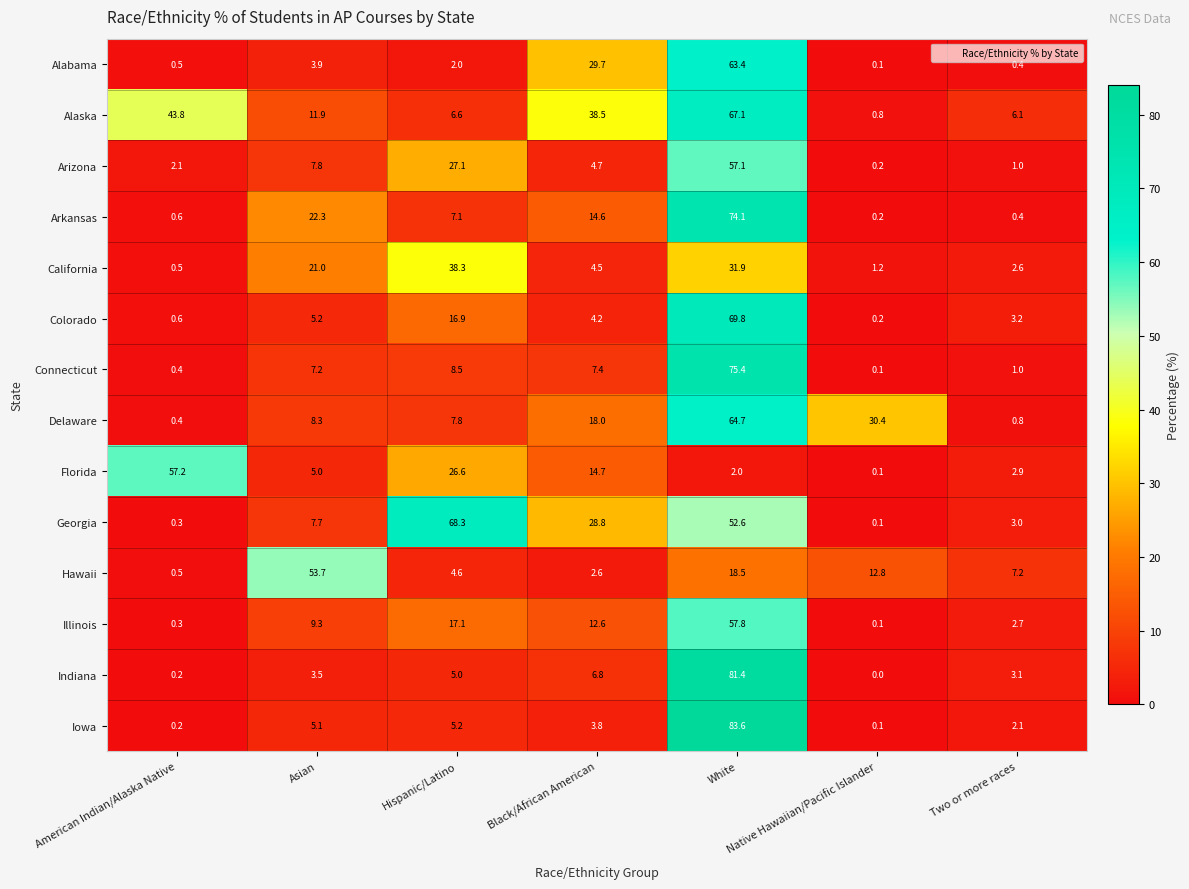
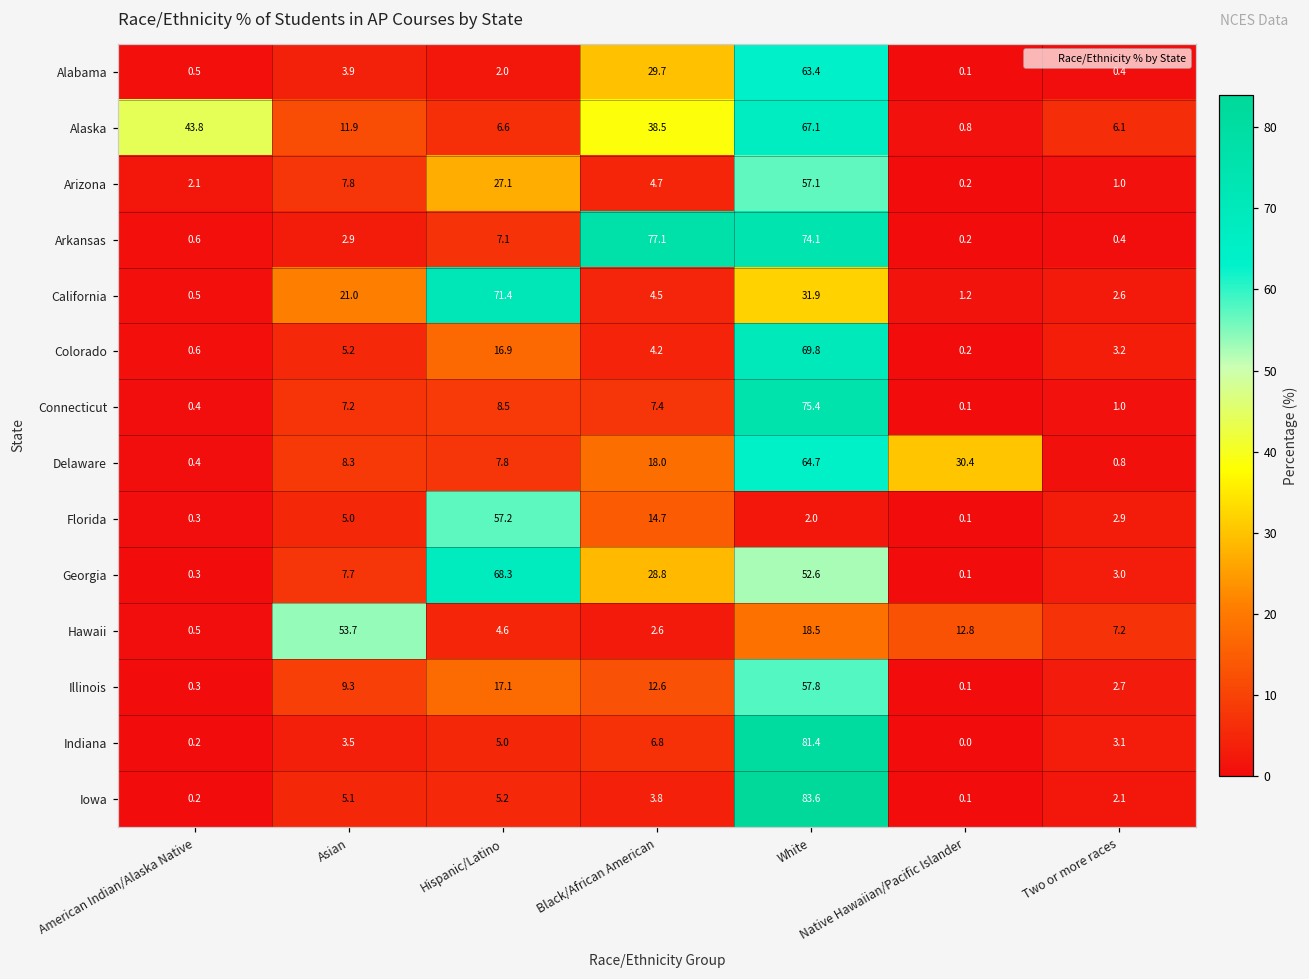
  {
    "Alabama": {
      "American Indian/Alaska Native": 0.5,
      "Asian": 3.9,
      "Hispanic/Latino": 2.0,
      "Black/African American": 29.7,
      "White": 63.4,
      "Native Hawaiian/Pacific Islander": 0.1
    },
    "Alaska": {
      "American Indian/Alaska Native": 43.8,
      "Asian": 11.9,
      "Hispanic/Latino": 6.6,
      "Black/African American": 38.5,
      "White": 67.1,
      "Native Hawaiian/Pacific Islander": 0.8,
      "Two or more races": 6.1
    },
    "Arizona": {
      "American Indian/Alaska Native": 2.1,
      "Asian": 7.8,
      "Hispanic/Latino": 27.1,
      "Black/African American": 4.7,
      "White": 57.1,
      "Native Hawaiian/Pacific Islander": 0.2,
      "Two or more races": 1.0
    },
    "Arkansas": {
      "American Indian/Alaska Native": 0.6,
-     "Asian": 22.3,
+     "Asian": 2.9,
      "Hispanic/Latino": 7.1,
-     "Black/African American": 14.6,
+     "Black/African American": 77.1,
      "White": 74.1,
      "Native Hawaiian/Pacific Islander": 0.2,
      "Two or more races": 0.4
    },
    "California": {
      "American Indian/Alaska Native": 0.5,
      "Asian": 21.0,
-     "Hispanic/Latino": 38.3,
+     "Hispanic/Latino": 71.4,
      "Black/African American": 4.5,
      "White": 31.9,
      "Native Hawaiian/Pacific Islander": 1.2,
      "Two or more races": 2.6
    },
    "Colorado": {
      "American Indian/Alaska Native": 0.6,
      "Asian": 5.2,
      "Hispanic/Latino": 16.9,
      "Black/African American": 4.2,
      "White": 69.8,
      "Native Hawaiian/Pacific Islander": 0.2,
      "Two or more races": 3.2
    },
    "Connecticut": {
      "American Indian/Alaska Native": 0.4,
      "Asian": 7.2,
      "Hispanic/Latino": 8.5,
      "Black/African American": 7.4,
      "White": 75.4,
      "Native Hawaiian/Pacific Islander": 0.1,
      "Two or more races": 1.0
    },
    "Delaware": {
      "American Indian/Alaska Native": 0.4,
      "Asian": 8.3,
      "Hispanic/Latino": 7.8,
      "Black/African American": 18.0,
      "White": 64.7,
      "Native Hawaiian/Pacific Islander": 30.4,
      "Two or more races": 0.8
    },
    "Florida": {
-     "American Indian/Alaska Native": 57.2,
+     "American Indian/Alaska Native": 0.3,
      "Asian": 5.0,
-     "Hispanic/Latino": 26.6,
+     "Hispanic/Latino": 57.2,
      "Black/African American": 14.7,
      "White": 2.0,
      "Native Hawaiian/Pacific Islander": 0.1,
      "Two or more races": 2.9
    },
    "Georgia": {
      "American Indian/Alaska Native": 0.3,
      "Asian": 7.7,
      "Hispanic/Latino": 68.3,
      "Black/African American": 28.8,
      "White": 52.6,
      "Native Hawaiian/Pacific Islander": 0.1,
      "Two or more races": 3.0
    },
    "Hawaii": {
      "American Indian/Alaska Native": 0.5,
      "Asian": 53.7,
      "Hispanic/Latino": 4.6,
      "Black/African American": 2.6,
      "White": 18.5,
      "Native Hawaiian/Pacific Islander": 12.8,
      "Two or more races": 7.2
    },
    "Illinois": {
      "American Indian/Alaska Native": 0.3,
      "Asian": 9.3,
      "Hispanic/Latino": 17.1,
      "Black/African American": 12.6,
      "White": 57.8,
      "Native Hawaiian/Pacific Islander": 0.1,
      "Two or more races": 2.7
    },
    "Indiana": {
      "American Indian/Alaska Native": 0.2,
      "Asian": 3.5,
      "Hispanic/Latino": 5.0,
      "Black/African American": 6.8,
      "White": 81.4,
      "Native Hawaiian/Pacific Islander": 0.0,
      "Two or more races": 3.1
    },
    "Iowa": {
      "American Indian/Alaska Native": 0.2,
      "Asian": 5.1,
      "Hispanic/Latino": 5.2,
      "Black/African American": 3.8,
      "White": 83.6,
      "Native Hawaiian/Pacific Islander": 0.1,
      "Two or more races": 2.1
    }
  }
